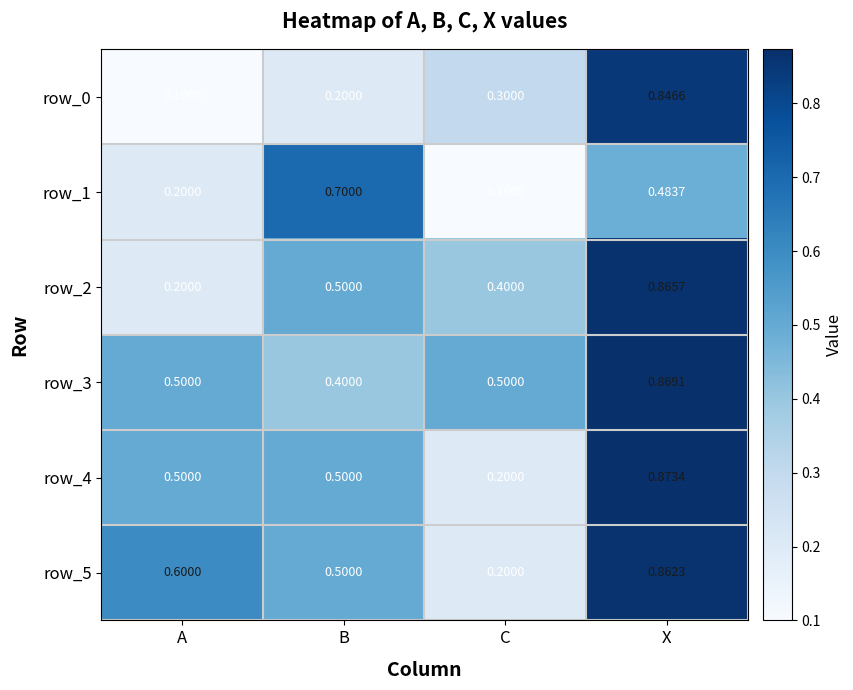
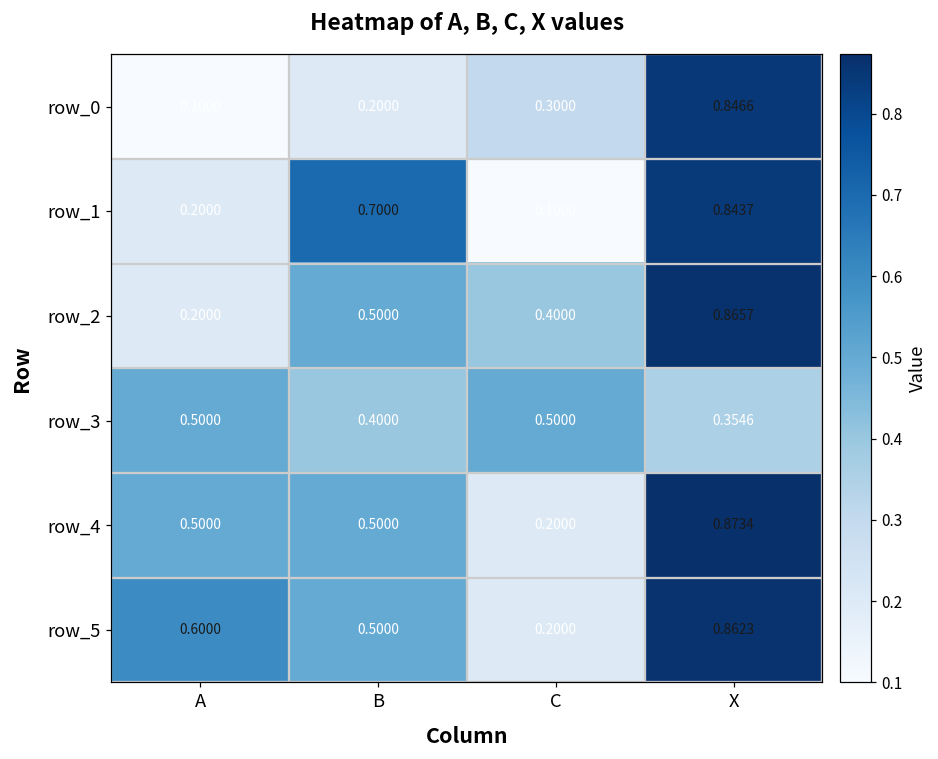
  {
    "row_0": {
      "C": 0.3000,
      "X": 0.8466
    },
    "row_1": {
      "B": 0.7000,
-     "X": 0.4837
+     "X": 0.8437
    },
    "row_2": {
      "B": 0.5000,
      "C": 0.4000,
      "X": 0.8657
    },
    "row_3": {
      "A": 0.5000,
      "B": 0.4000,
      "C": 0.5000,
-     "X": 0.8691
+     "X": 0.3546
    },
    "row_4": {
      "A": 0.5000,
      "B": 0.5000,
      "X": 0.8734
    },
    "row_5": {
      "A": 0.6000,
      "B": 0.5000,
      "X": 0.8623
    }
  }
